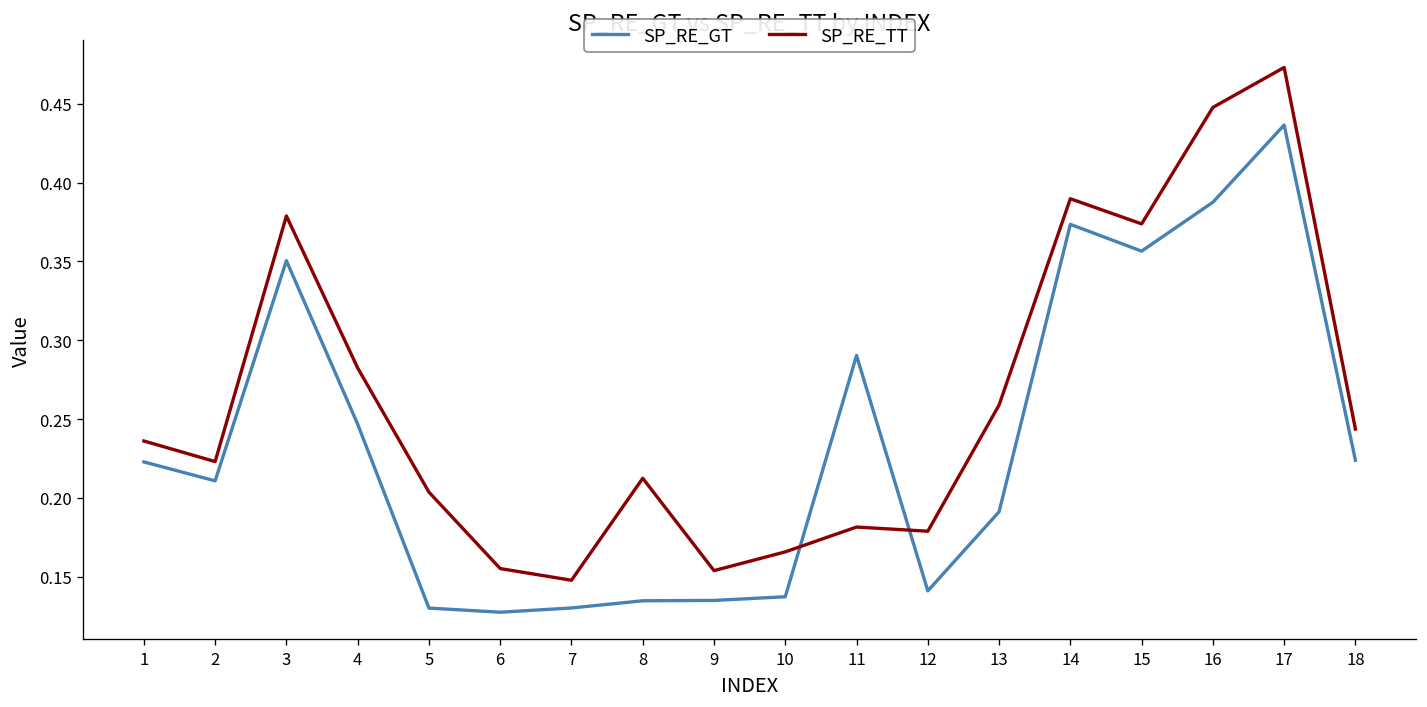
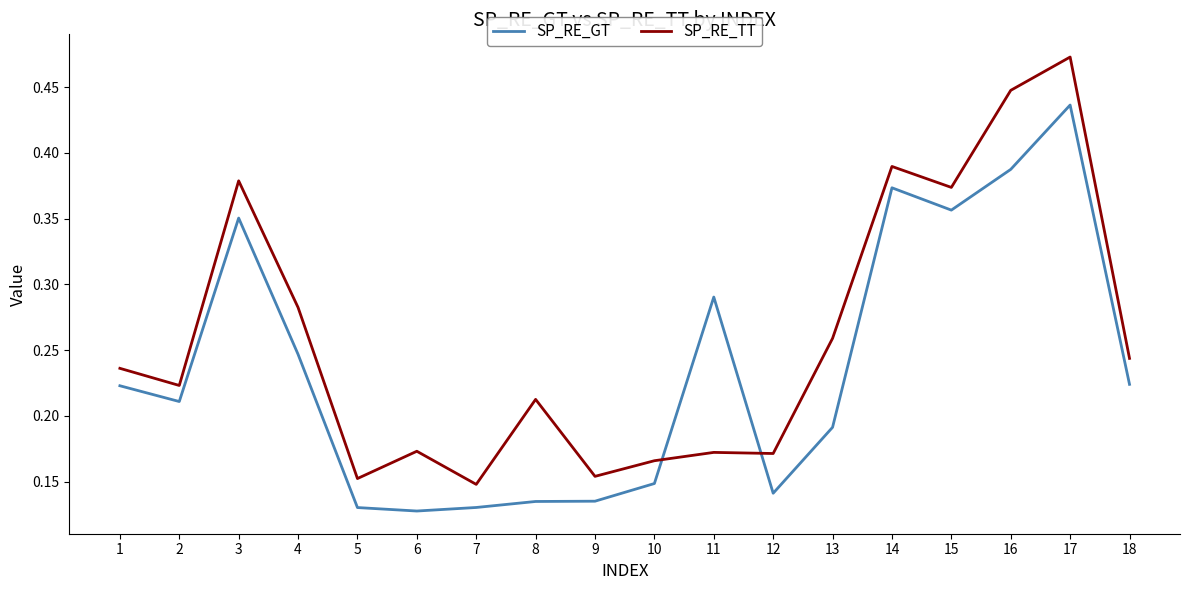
  {
    "SP_RE_GT": {
      "1": 0.223,
      "2": 0.211,
      "3": 0.350,
      "4": 0.247,
      "5": 0.130,
      "6": 0.128,
      "7": 0.130,
      "8": 0.135,
      "9": 0.135,
-     "10": 0.137,
+     "10": 0.148,
      "11": 0.290,
      "12": 0.141,
      "13": 0.191,
      "14": 0.373,
      "15": 0.356,
      "16": 0.387,
      "17": 0.436,
      "18": 0.224
    },
    "SP_RE_TT": {
      "1": 0.236,
      "2": 0.223,
      "3": 0.379,
      "4": 0.282,
-     "5": 0.204,
-     "6": 0.155,
+     "5": 0.152,
+     "6": 0.173,
      "7": 0.148,
      "8": 0.212,
      "9": 0.154,
      "10": 0.166,
-     "11": 0.182,
-     "12": 0.179,
+     "11": 0.172,
+     "12": 0.171,
      "13": 0.259,
      "14": 0.390,
      "15": 0.374,
      "16": 0.448,
      "17": 0.473,
      "18": 0.244
    }
  }
